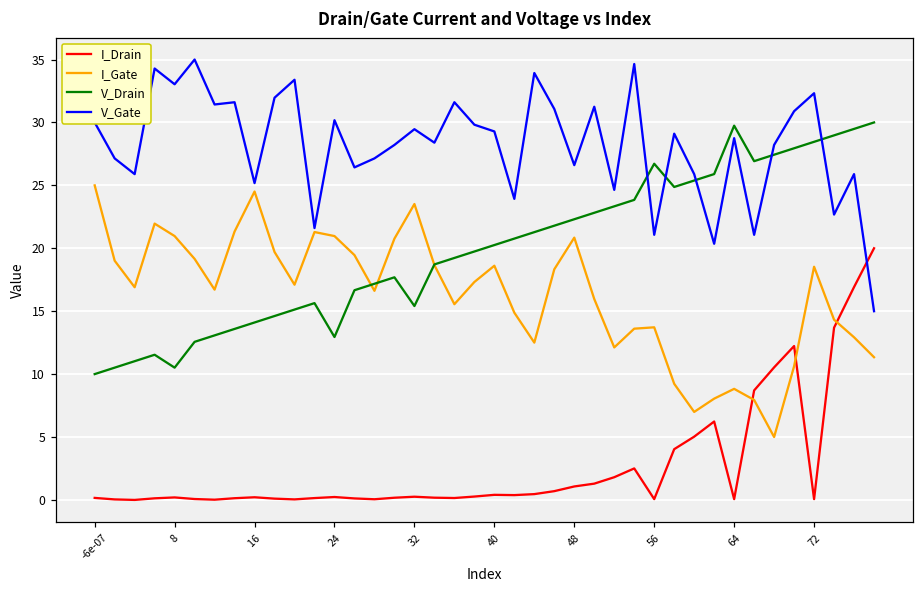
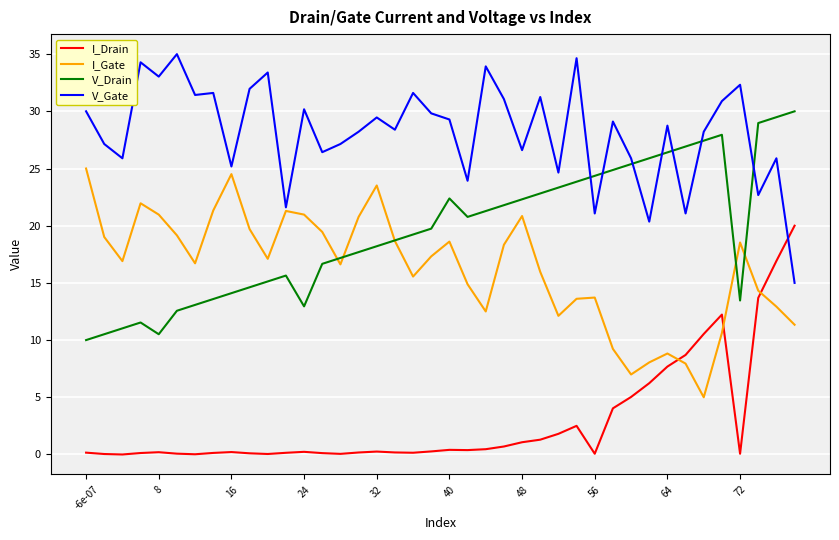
  {
    "I_Drain": {
      "-6e-07": 0.2,
      "8": 0.2,
      "16": 0.2,
      "24": 0.2,
      "32": 0.3,
      "40": 0.4,
      "48": 1.1,
      "56": 0.1,
-     "64": 0.1,
+     "64": 7.7,
      "72": 0.1
    },
    "I_Gate": {
      "-6e-07": 25.0,
      "8": 21.0,
      "16": 24.5,
      "24": 21.0,
      "32": 23.5,
      "40": 18.6,
      "48": 20.8,
      "56": 13.7,
      "64": 8.8,
      "72": 18.5
    },
    "V_Drain": {
      "-6e-07": 10.0,
      "8": 10.5,
      "16": 14.1,
      "24": 12.9,
-     "32": 15.4,
-     "40": 20.3,
+     "32": 18.2,
+     "40": 22.4,
      "48": 22.3,
-     "56": 26.7,
-     "64": 29.7,
-     "72": 28.5
+     "56": 24.4,
+     "64": 26.4,
+     "72": 13.5
    },
    "V_Gate": {
      "-6e-07": 30.0,
      "8": 33.0,
      "16": 25.2,
      "24": 30.2,
      "32": 29.5,
      "40": 29.3,
      "48": 26.6,
      "56": 21.1,
      "64": 28.8,
      "72": 32.3
    }
  }
